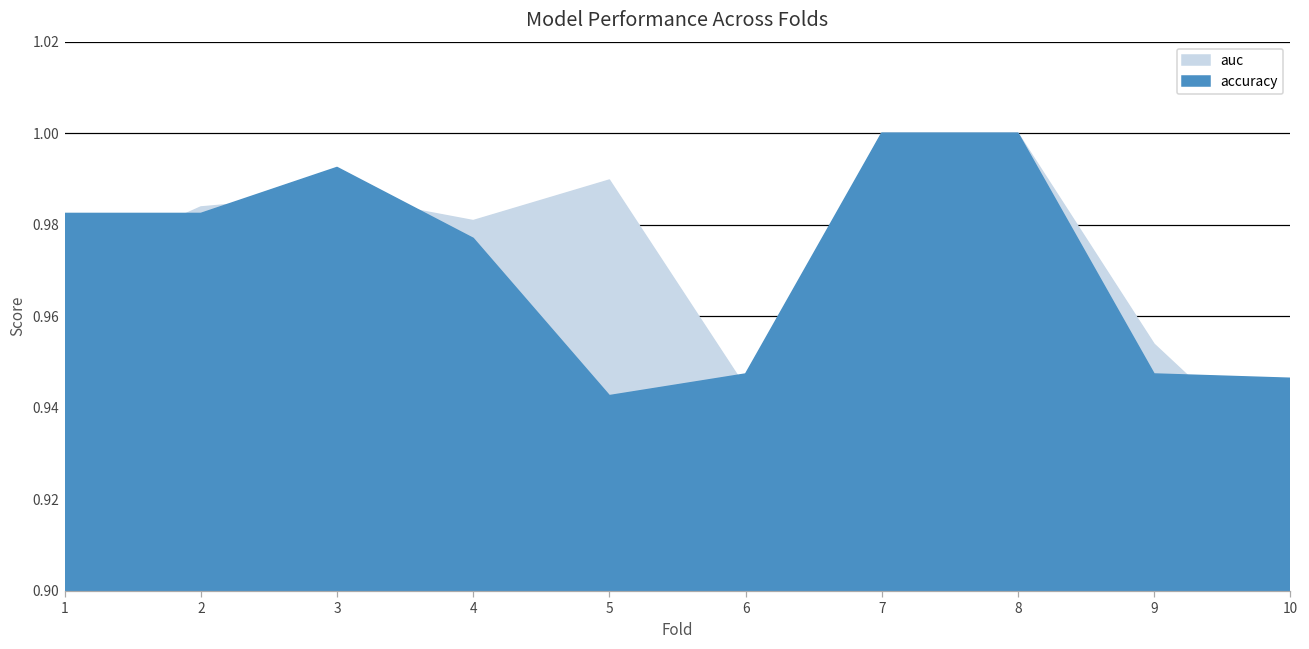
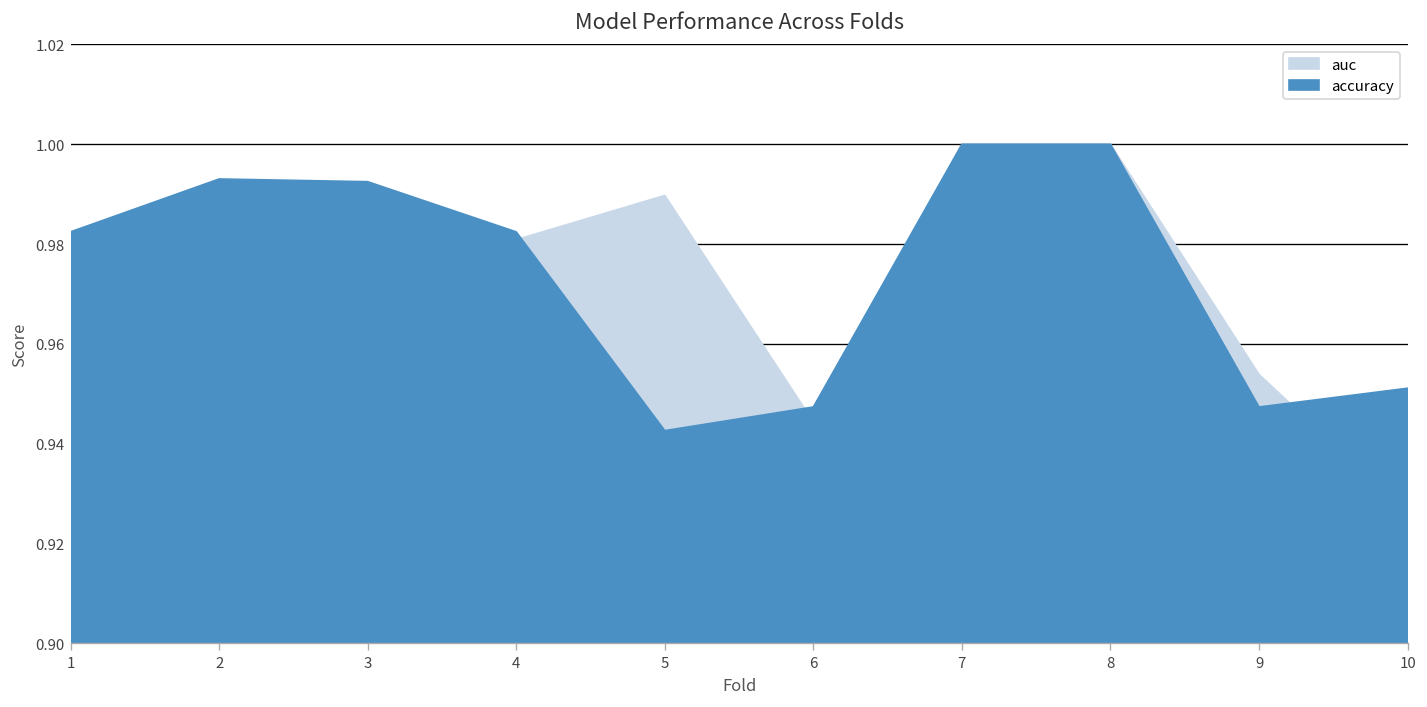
  {
    "auc": {
      "5": 0.990,
      "9": 0.954
    },
    "accuracy": {
      "1": 0.982,
-     "2": 0.982,
+     "2": 0.993,
      "3": 0.993,
-     "4": 0.977,
+     "4": 0.982,
      "5": 0.943,
      "6": 0.947,
      "9": 0.947,
-     "10": 0.946
+     "10": 0.951
    }
  }
